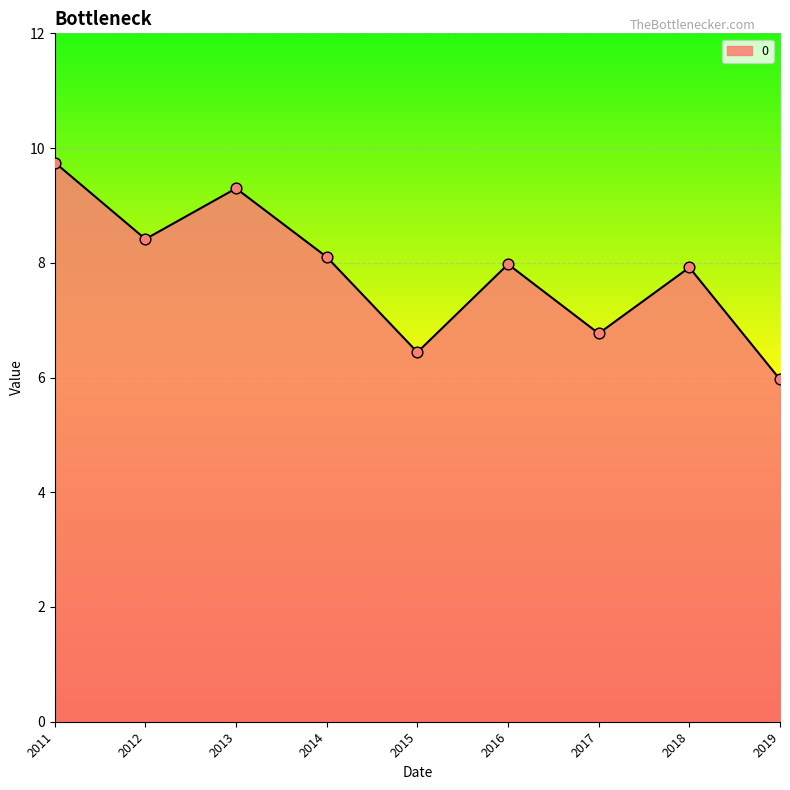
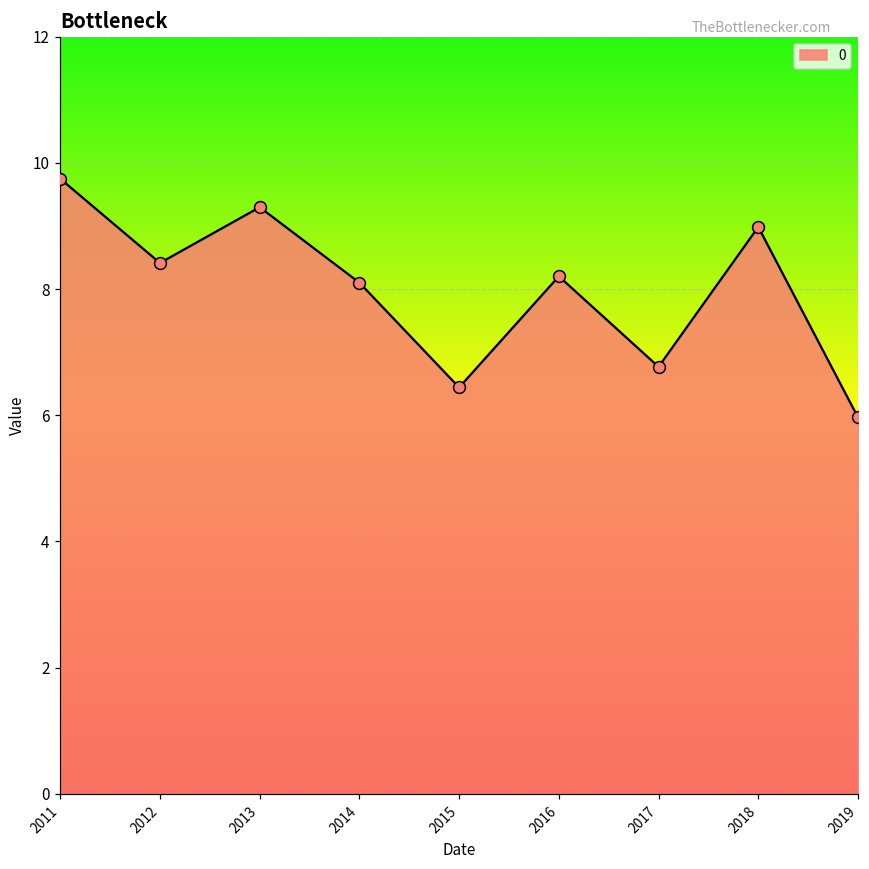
  {
    "2011": 9.7,
    "2012": 8.4,
    "2013": 9.3,
    "2014": 8.1,
    "2015": 6.4,
-   "2016": 8.0,
+   "2016": 8.2,
    "2017": 6.8,
-   "2018": 7.9,
+   "2018": 9.0,
    "2019": 6.0
  }
